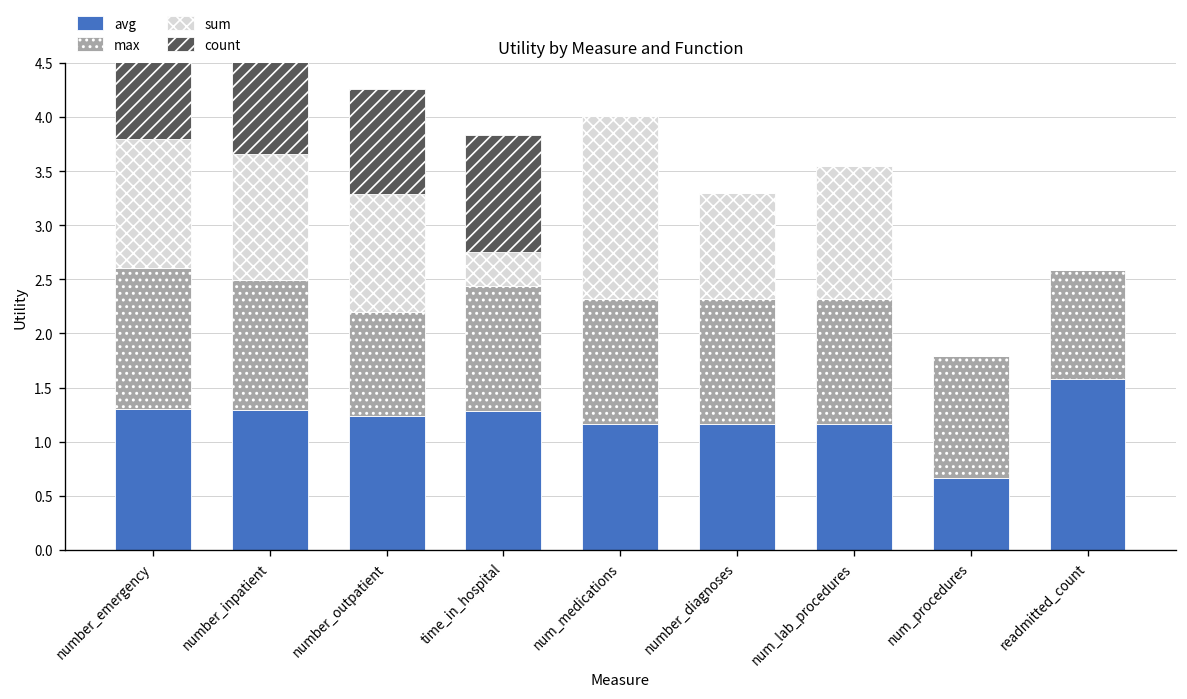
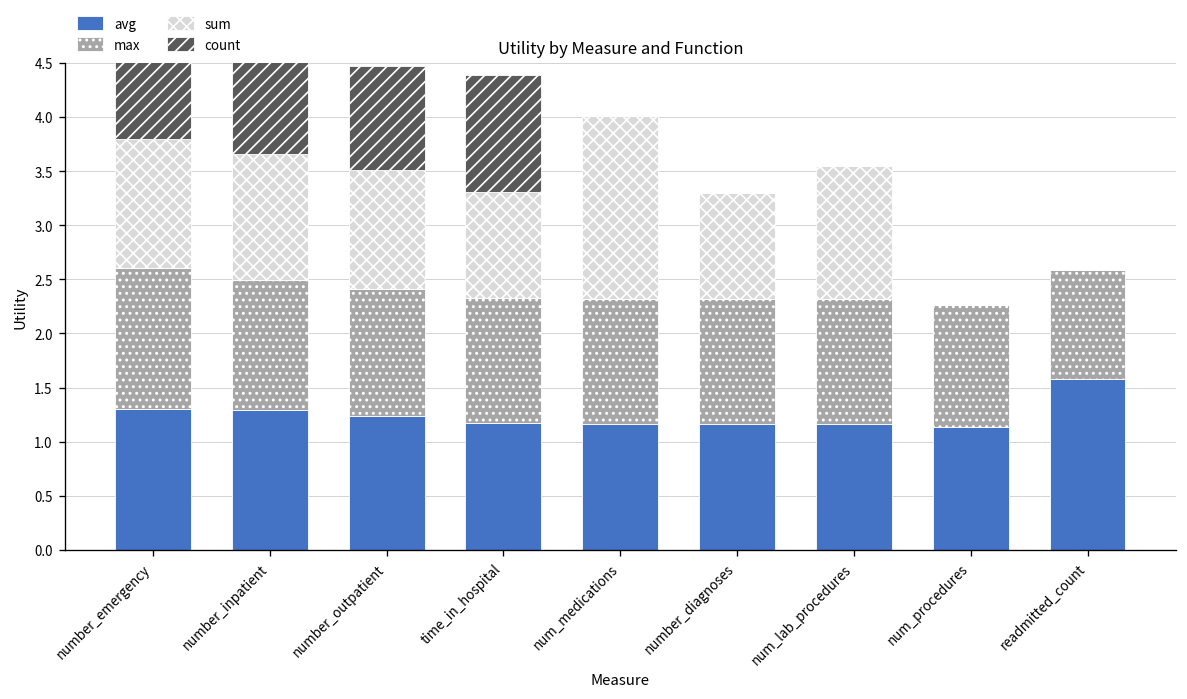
  {
    "avg": {
      "number_emergency": 1.3,
      "number_inpatient": 1.3,
      "number_outpatient": 1.2,
-     "time_in_hospital": 1.3,
+     "time_in_hospital": 1.2,
      "num_medications": 1.2,
      "number_diagnoses": 1.2,
      "num_lab_procedures": 1.2,
-     "num_procedures": 0.7,
+     "num_procedures": 1.1,
      "readmitted_count": 1.6
    },
    "max": {
      "number_emergency": 1.3,
      "number_inpatient": 1.2,
-     "number_outpatient": 1.0,
+     "number_outpatient": 1.2,
      "time_in_hospital": 1.2,
      "num_medications": 1.2,
      "number_diagnoses": 1.2,
      "num_lab_procedures": 1.2,
      "num_procedures": 1.1,
      "readmitted_count": 1.0
    },
    "sum": {
      "number_emergency": 1.2,
      "number_inpatient": 1.2,
      "number_outpatient": 1.1,
-     "time_in_hospital": 0.3,
+     "time_in_hospital": 1.0,
      "num_medications": 1.7,
      "number_diagnoses": 1.0,
      "num_lab_procedures": 1.2,
      "num_procedures": 0.0,
      "readmitted_count": 0.0
    },
    "count": {
      "number_outpatient": 1.0,
      "time_in_hospital": 1.1,
      "num_medications": 0.0,
      "number_diagnoses": 0.0,
      "num_lab_procedures": 0.0,
      "num_procedures": 0.0,
      "readmitted_count": 0.0
    }
  }
